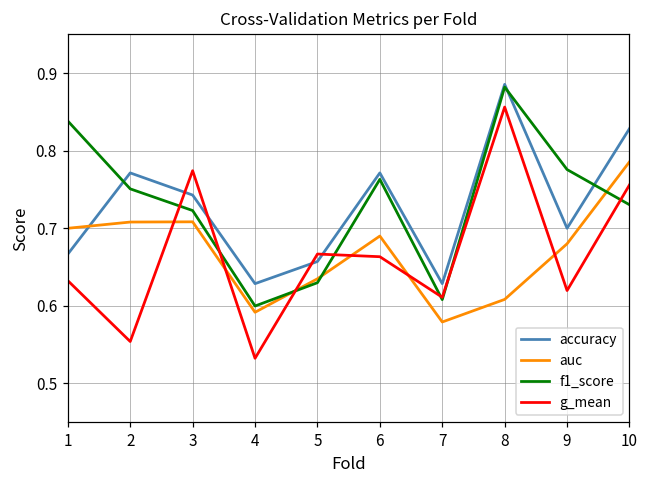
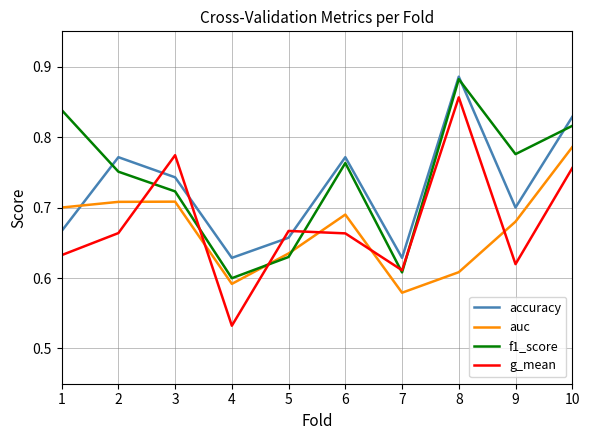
  {
    "accuracy": {
      "1": 0.67,
      "2": 0.77,
      "3": 0.74,
      "4": 0.63,
      "5": 0.66,
      "6": 0.77,
      "7": 0.63,
      "8": 0.89,
      "9": 0.70,
      "10": 0.83
    },
    "auc": {
      "1": 0.70,
      "2": 0.71,
      "3": 0.71,
      "4": 0.59,
      "5": 0.63,
      "6": 0.69,
      "7": 0.58,
      "8": 0.61,
      "9": 0.68,
      "10": 0.79
    },
    "f1_score": {
      "1": 0.84,
      "2": 0.75,
      "3": 0.72,
      "4": 0.60,
      "5": 0.63,
      "6": 0.76,
      "8": 0.88,
      "9": 0.78,
-     "10": 0.73
+     "10": 0.82
    },
    "g_mean": {
      "1": 0.63,
-     "2": 0.55,
+     "2": 0.66,
      "3": 0.77,
      "4": 0.53,
      "5": 0.67,
      "6": 0.66,
      "8": 0.86,
      "9": 0.62,
      "10": 0.76
    }
  }
